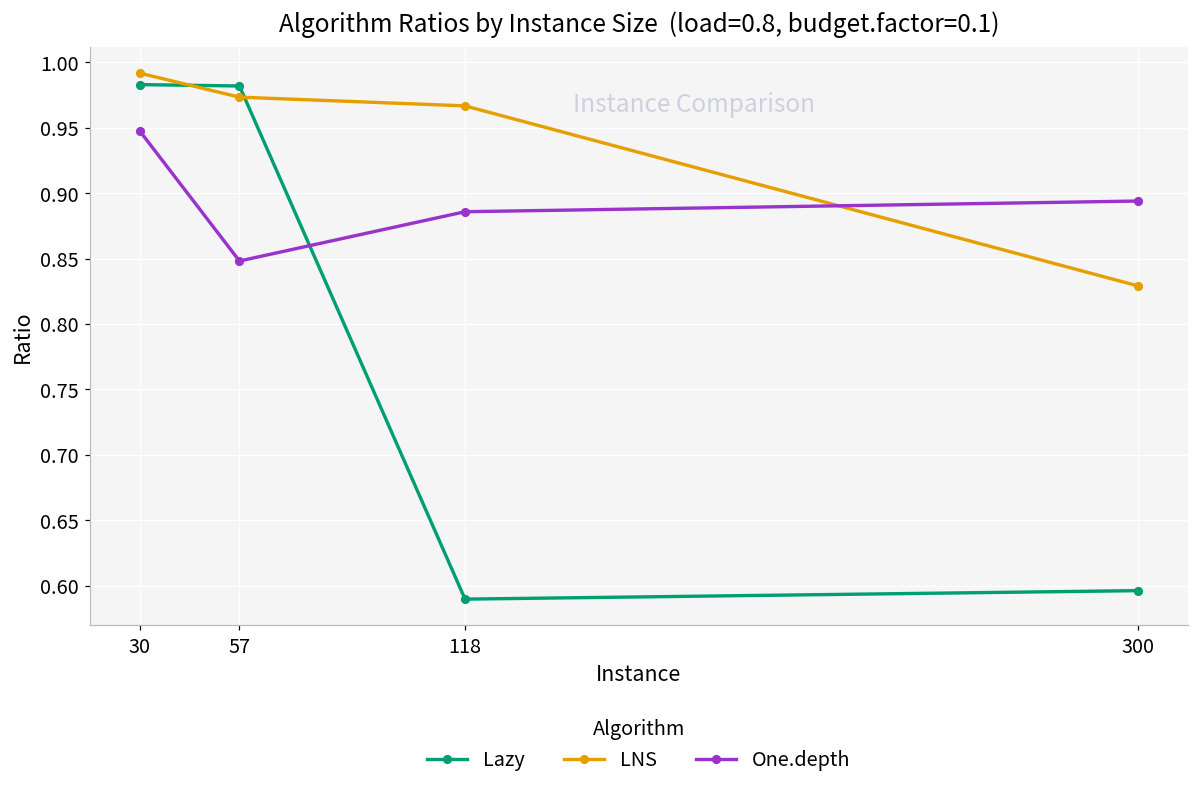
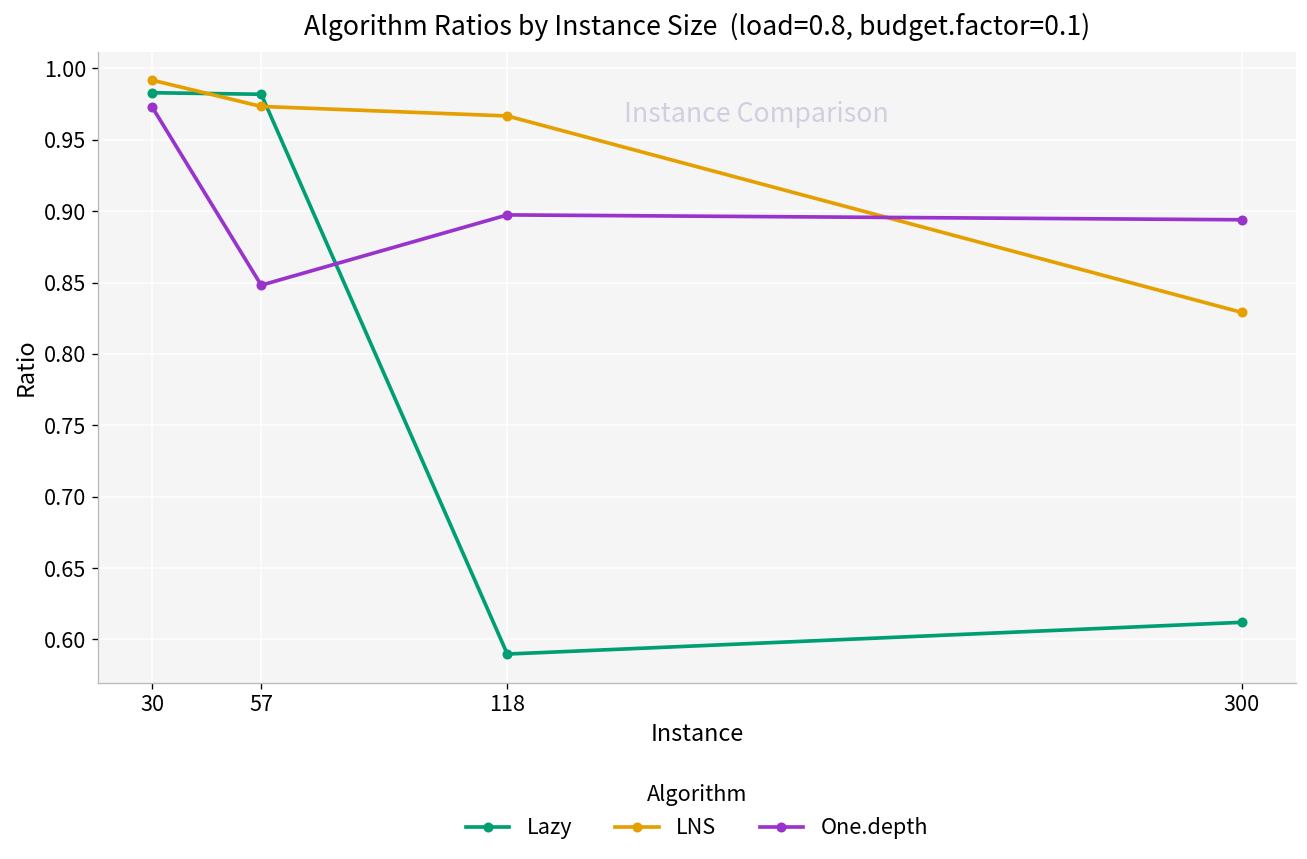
  {
    "Lazy": {
      "30": 0.983,
      "57": 0.982,
      "118": 0.590,
-     "300": 0.596
+     "300": 0.612
    },
    "LNS": {
      "30": 0.992,
      "57": 0.973,
      "118": 0.967,
      "300": 0.829
    },
    "One.depth": {
-     "30": 0.948,
+     "30": 0.973,
      "57": 0.848,
-     "118": 0.886,
+     "118": 0.897,
      "300": 0.894
    }
  }
